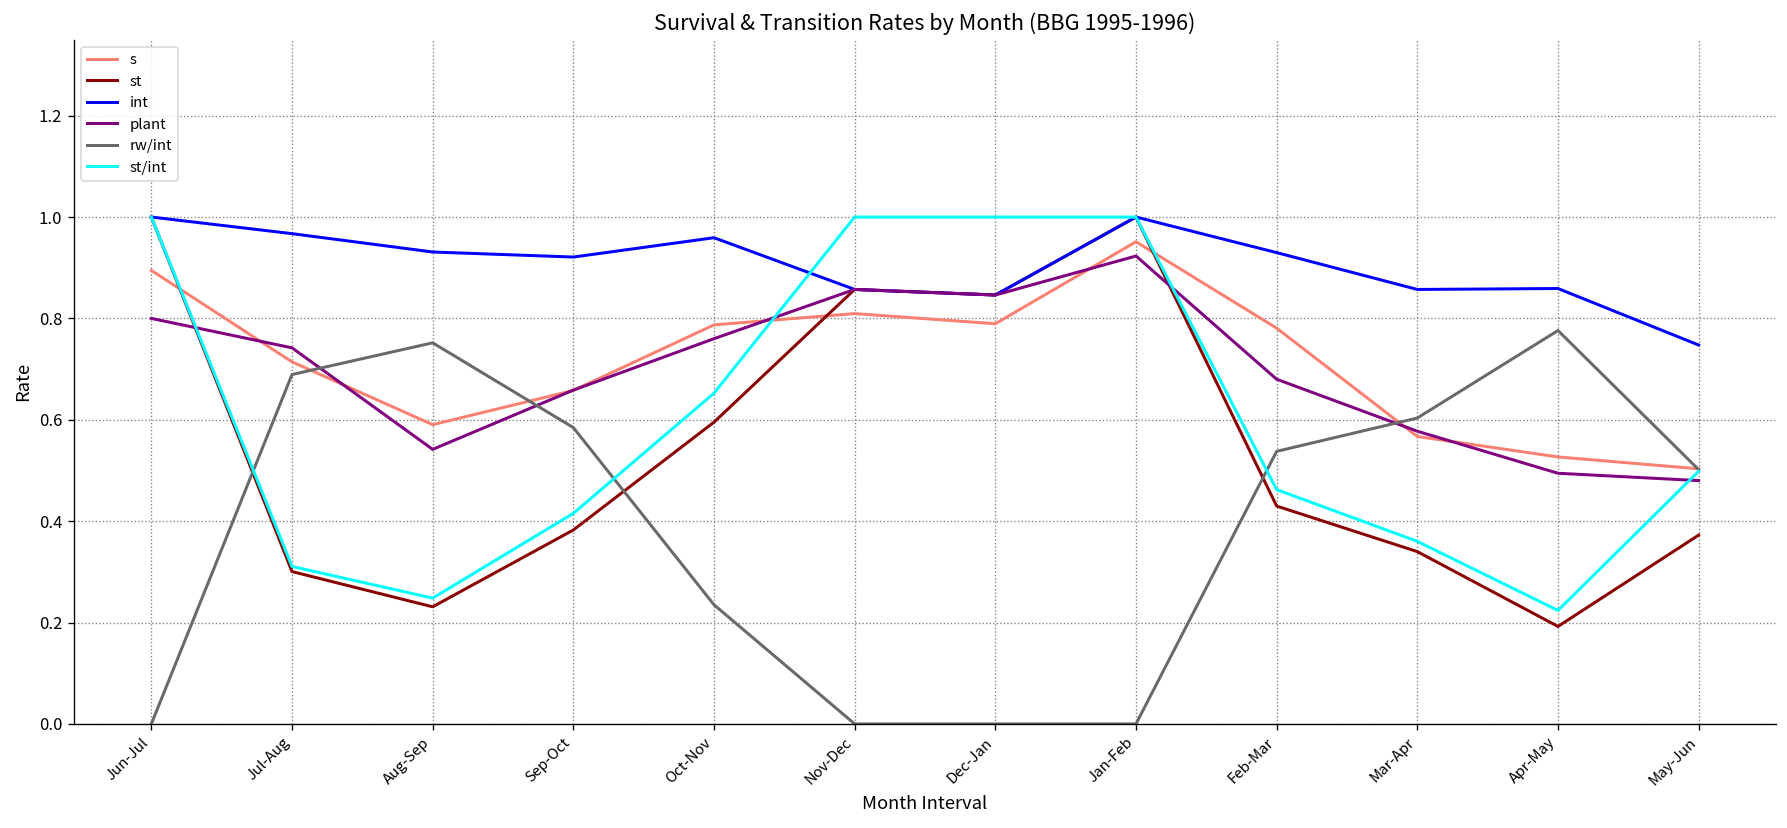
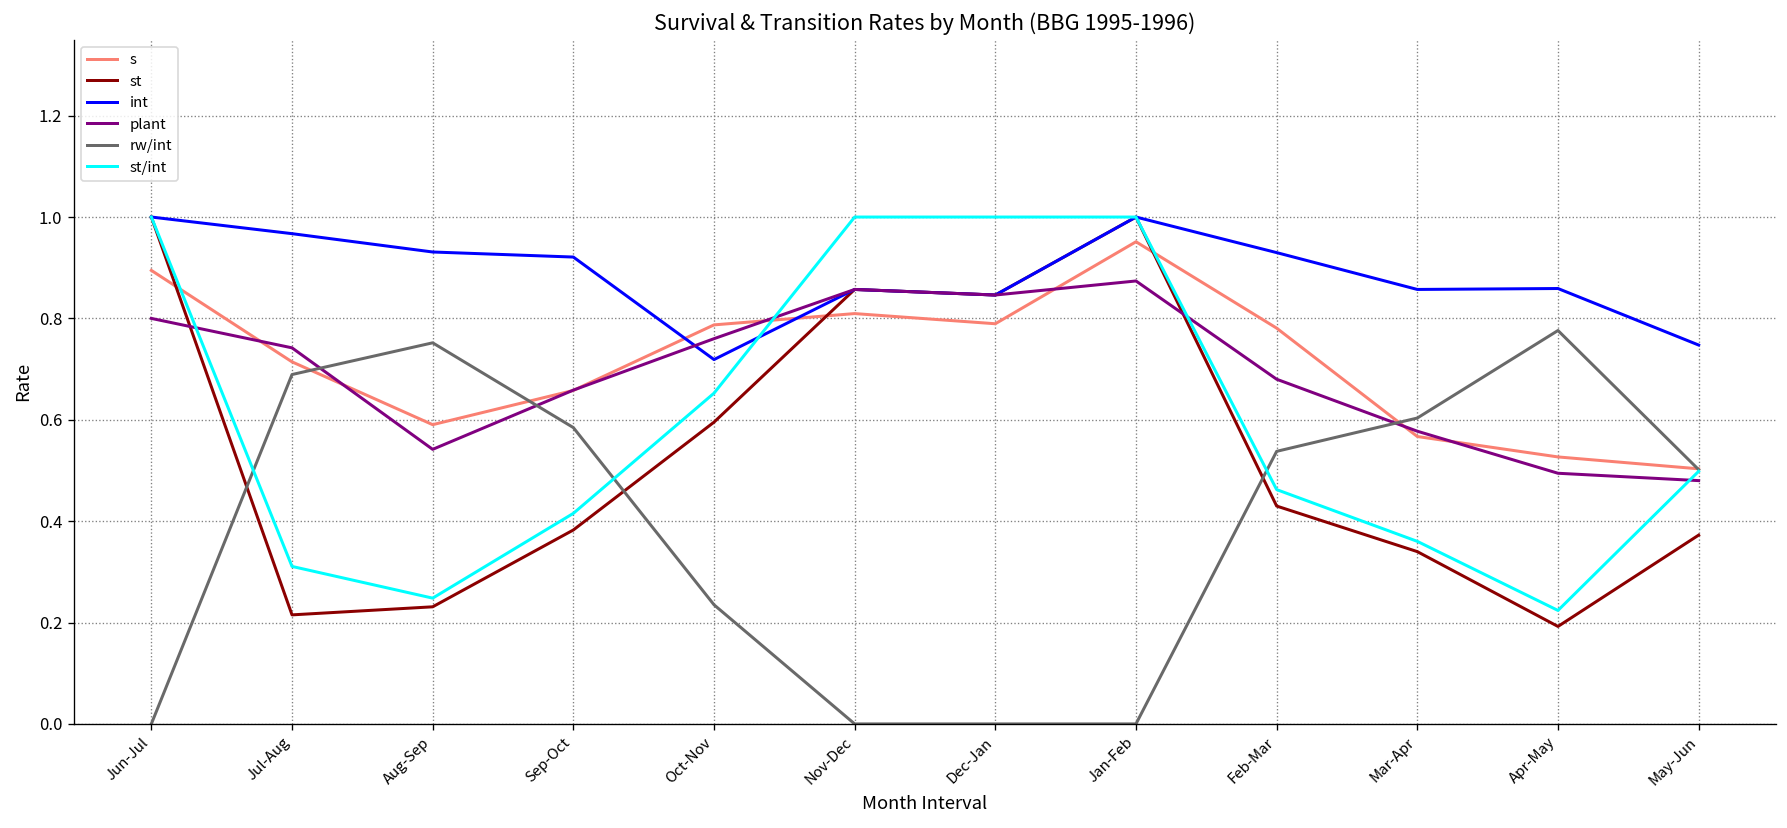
  {
    "s": {
      "Jun-Jul": 0.89,
      "Jul-Aug": 0.71,
      "Aug-Sep": 0.59,
      "Oct-Nov": 0.79,
      "Nov-Dec": 0.81,
      "Dec-Jan": 0.79,
      "Jan-Feb": 0.95,
      "Feb-Mar": 0.78,
      "Mar-Apr": 0.57,
      "Apr-May": 0.53
    },
    "st": {
-     "Jul-Aug": 0.30,
+     "Jul-Aug": 0.22,
      "Aug-Sep": 0.23,
      "Sep-Oct": 0.38,
      "Oct-Nov": 0.60,
      "Feb-Mar": 0.43,
      "Mar-Apr": 0.34,
      "Apr-May": 0.19,
      "May-Jun": 0.37
    },
    "int": {
      "Jul-Aug": 0.97,
      "Aug-Sep": 0.93,
      "Sep-Oct": 0.92,
-     "Oct-Nov": 0.96,
+     "Oct-Nov": 0.72,
      "Feb-Mar": 0.93,
      "Mar-Apr": 0.86,
      "Apr-May": 0.86,
      "May-Jun": 0.75
    },
    "plant": {
      "Jun-Jul": 0.80,
      "Jul-Aug": 0.74,
      "Aug-Sep": 0.54,
      "Oct-Nov": 0.76,
-     "Jan-Feb": 0.92,
+     "Jan-Feb": 0.87,
      "Feb-Mar": 0.68,
      "Mar-Apr": 0.58,
      "Apr-May": 0.49,
      "May-Jun": 0.48
    },
    "rw/int": {
      "Jun-Jul": 0.00,
      "Jul-Aug": 0.69,
      "Aug-Sep": 0.75,
      "Sep-Oct": 0.58,
      "Oct-Nov": 0.24,
      "Nov-Dec": 0.00,
      "Dec-Jan": 0.00,
      "Jan-Feb": 0.00,
      "Feb-Mar": 0.54,
      "Mar-Apr": 0.60,
      "Apr-May": 0.78
    },
    "st/int": {
      "Jul-Aug": 0.31,
      "Aug-Sep": 0.25,
      "Sep-Oct": 0.42,
      "Oct-Nov": 0.65,
      "Nov-Dec": 1.00,
      "Dec-Jan": 1.00,
      "Feb-Mar": 0.46,
      "Mar-Apr": 0.36,
      "Apr-May": 0.22
    }
  }
